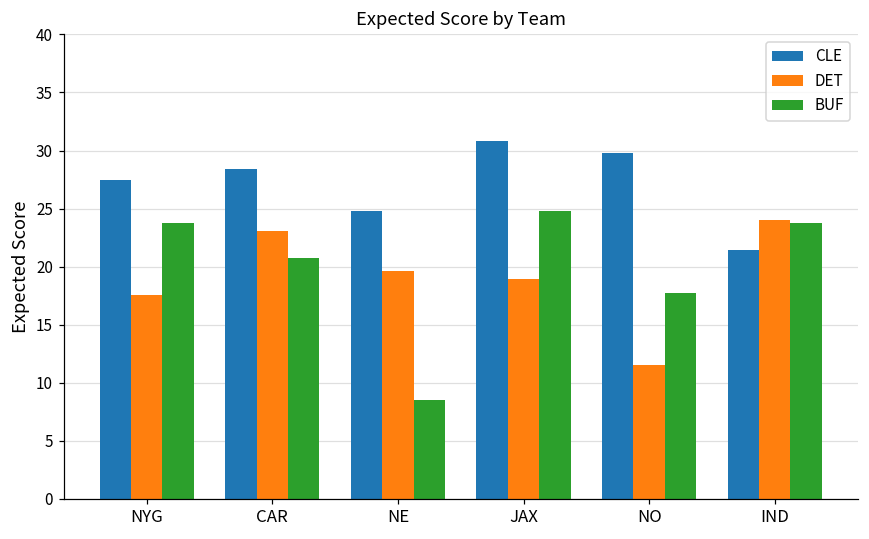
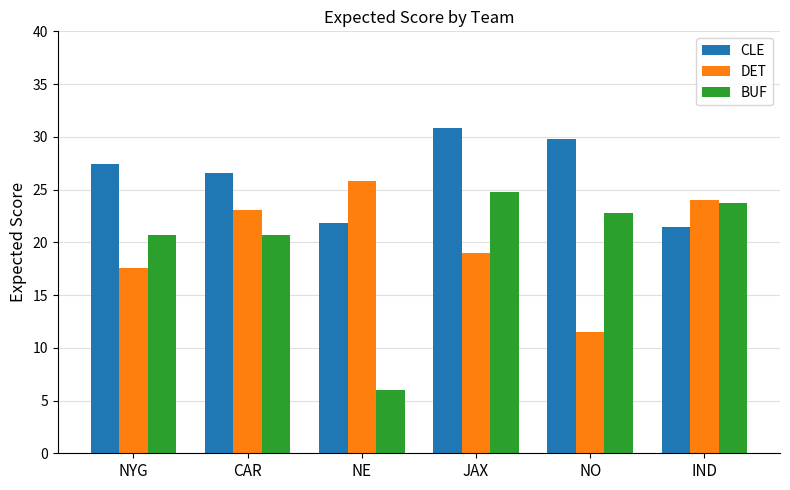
  {
    "CLE": {
      "NYG": 27.5,
-     "CAR": 28.4,
-     "NE": 24.8,
+     "CAR": 26.6,
+     "NE": 21.8,
      "JAX": 30.8,
      "NO": 29.8,
      "IND": 21.4
    },
    "DET": {
      "NYG": 17.6,
      "CAR": 23.1,
-     "NE": 19.6,
+     "NE": 25.8,
      "JAX": 19.0,
      "NO": 11.5,
      "IND": 24.0
    },
    "BUF": {
-     "NYG": 23.8,
+     "NYG": 20.7,
      "CAR": 20.7,
-     "NE": 8.5,
+     "NE": 6.0,
      "JAX": 24.7,
-     "NO": 17.7,
+     "NO": 22.8,
      "IND": 23.8
    }
  }
